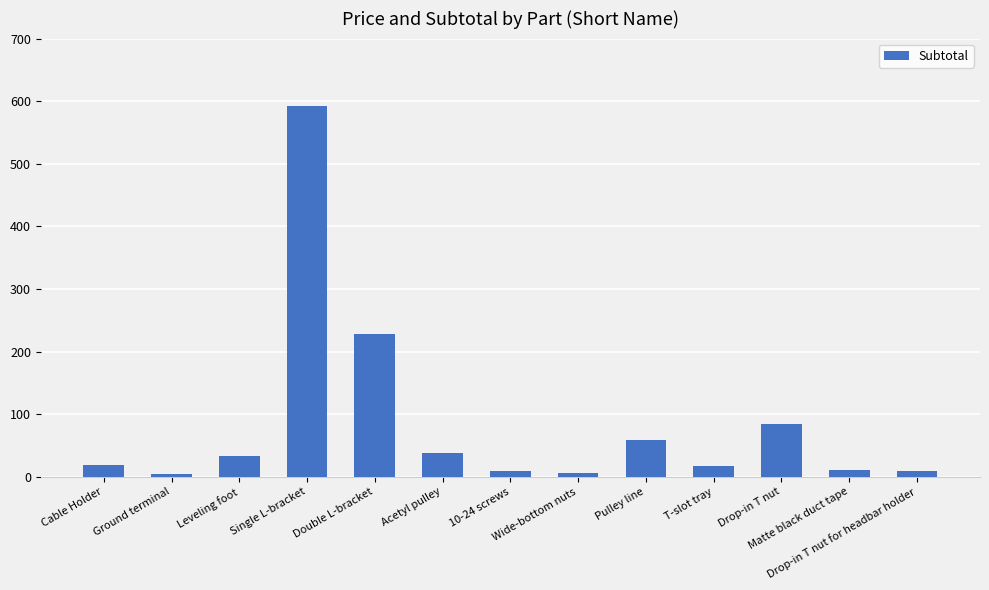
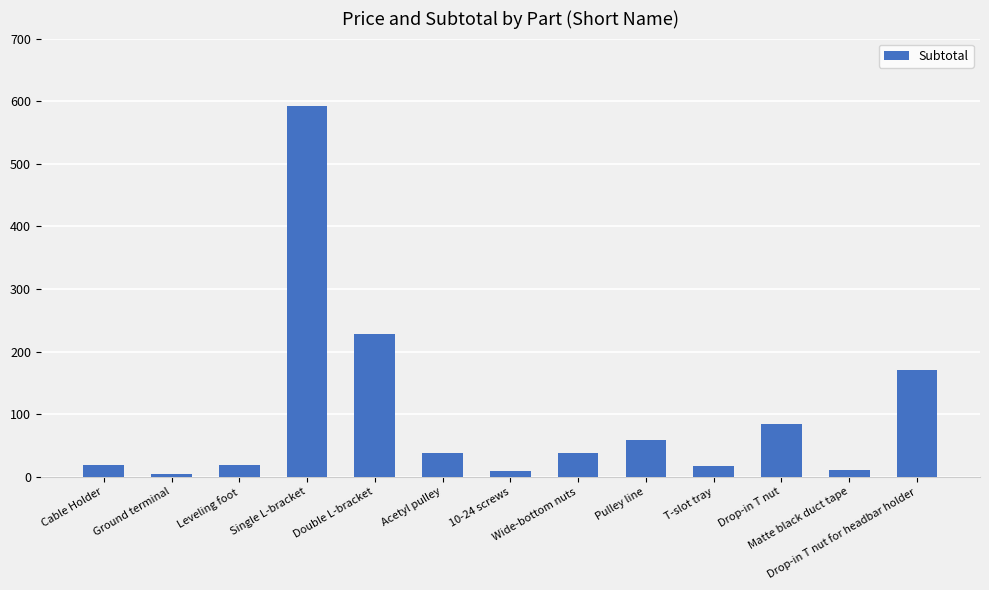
  {
    "Cable Holder": 20,
-   "Leveling foot": 30,
+   "Leveling foot": 20,
    "Single L-bracket": 590,
    "Double L-bracket": 230,
    "Acetyl pulley": 40,
    "10-24 screws": 10,
-   "Wide-bottom nuts": 10,
+   "Wide-bottom nuts": 40,
    "Pulley line": 60,
    "T-slot tray": 20,
    "Drop-in T nut": 80,
    "Matte black duct tape": 10,
-   "Drop-in T nut for headbar holder": 10
+   "Drop-in T nut for headbar holder": 170
  }
